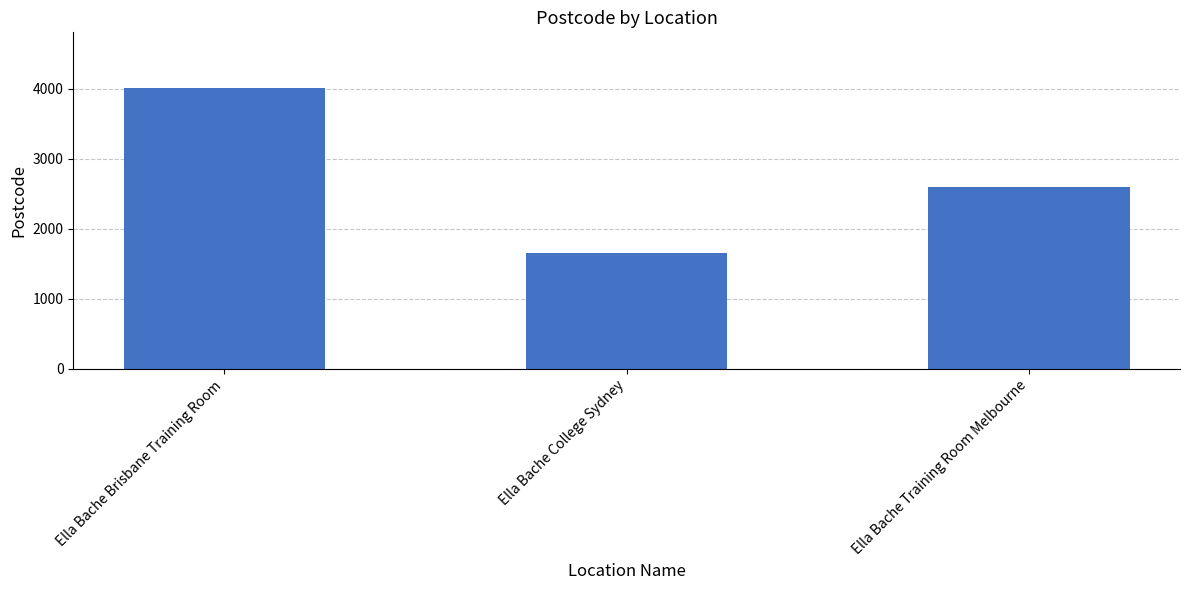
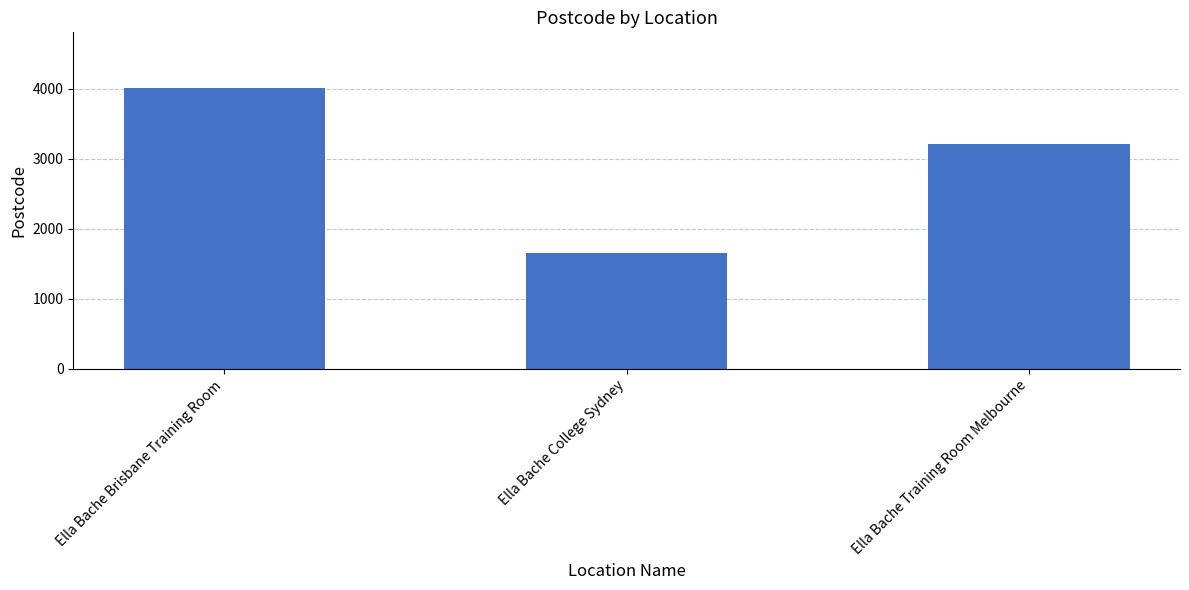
  {
    "Ella Bache Brisbane Training Room": 4000,
    "Ella Bache College Sydney": 1600,
-   "Ella Bache Training Room Melbourne": 2600
+   "Ella Bache Training Room Melbourne": 3200
  }
